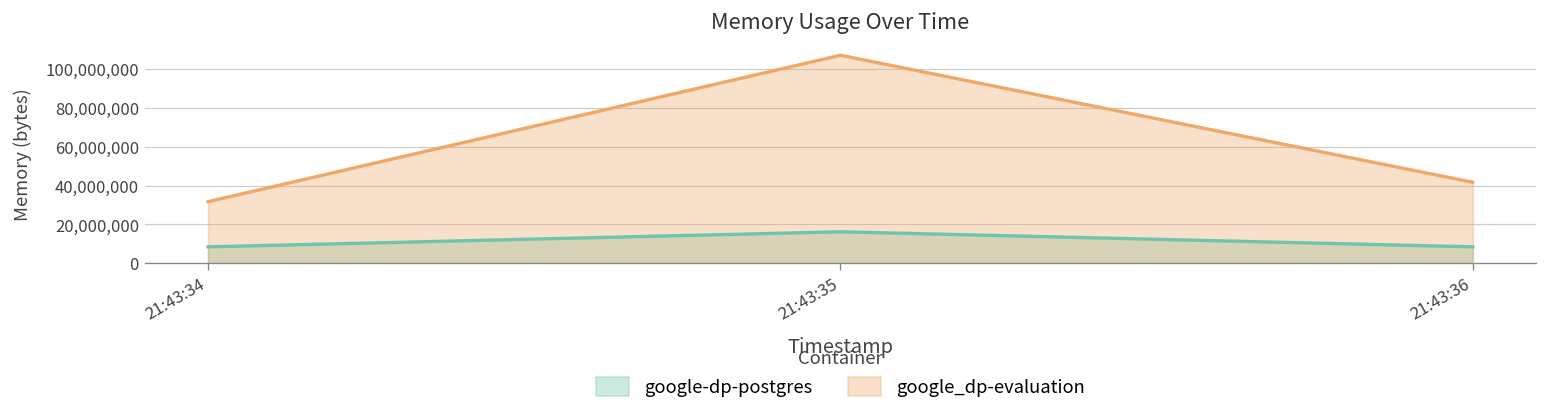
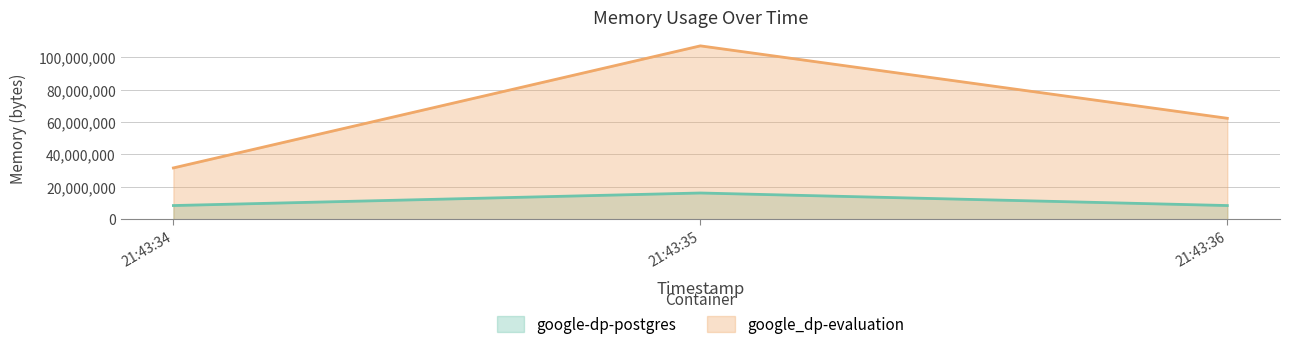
  {
    "google-dp-postgres": {
      "21:43:34": "8,000,000",
      "21:43:35": "16,000,000",
      "21:43:36": "8,000,000"
    },
    "google_dp-evaluation": {
      "21:43:34": "32,000,000",
      "21:43:35": "107,000,000",
-     "21:43:36": "42,000,000"
+     "21:43:36": "62,000,000"
    }
  }
